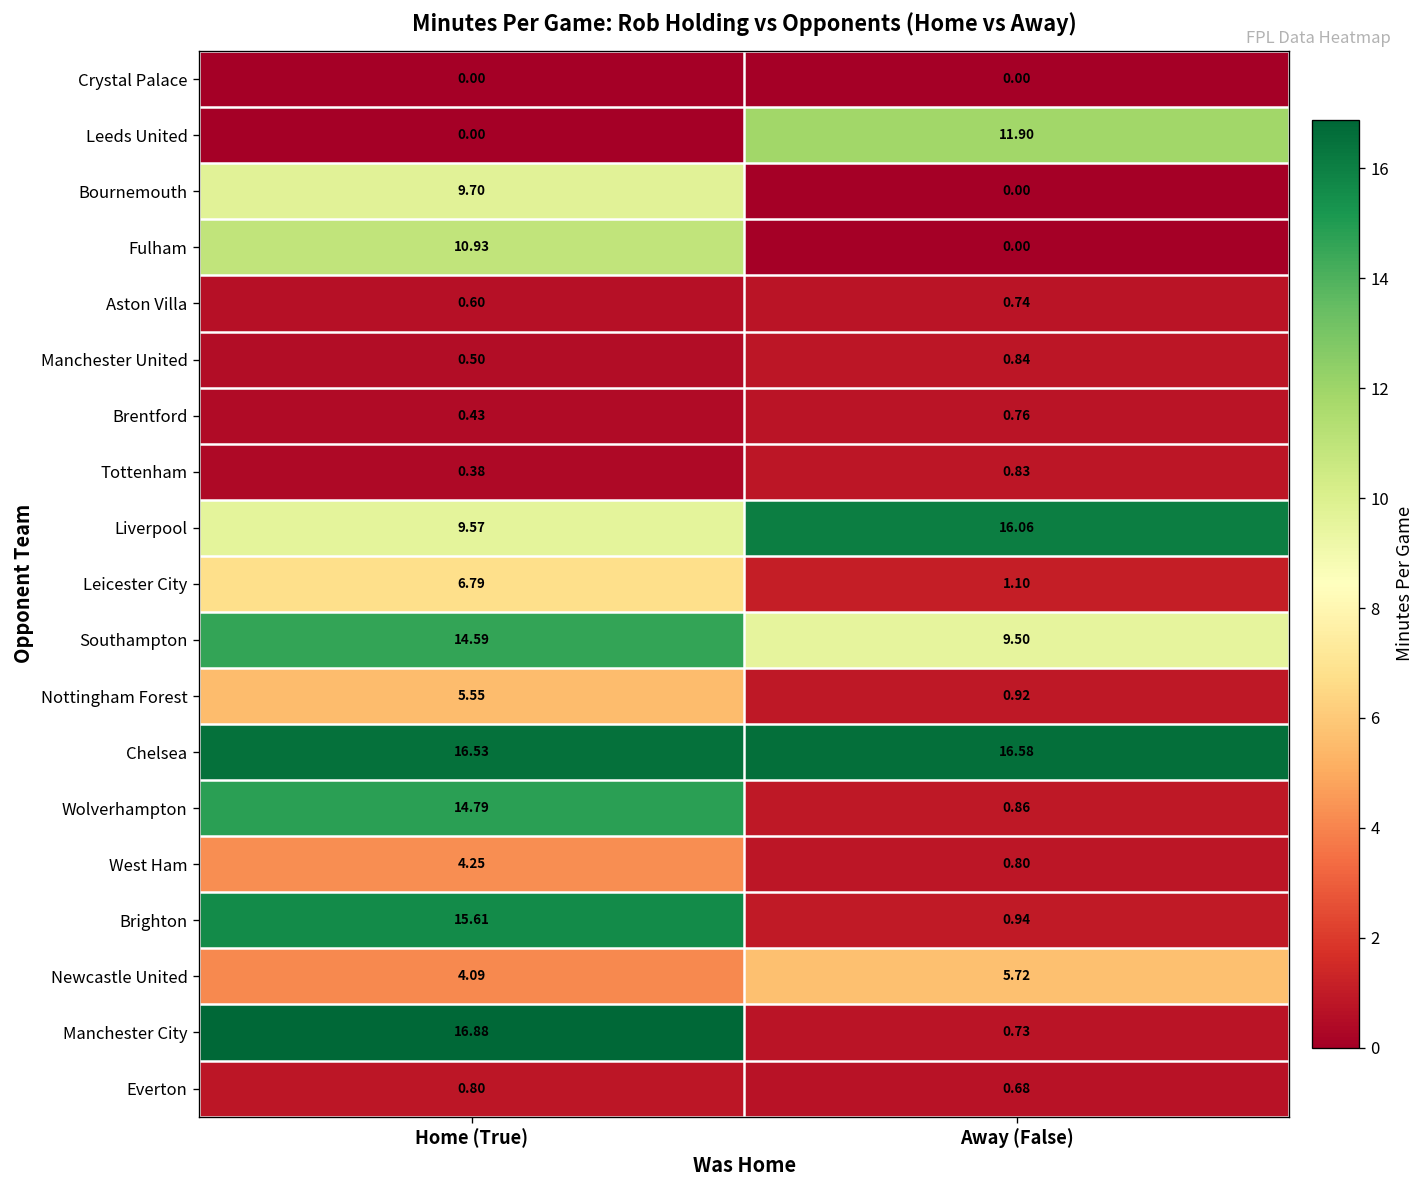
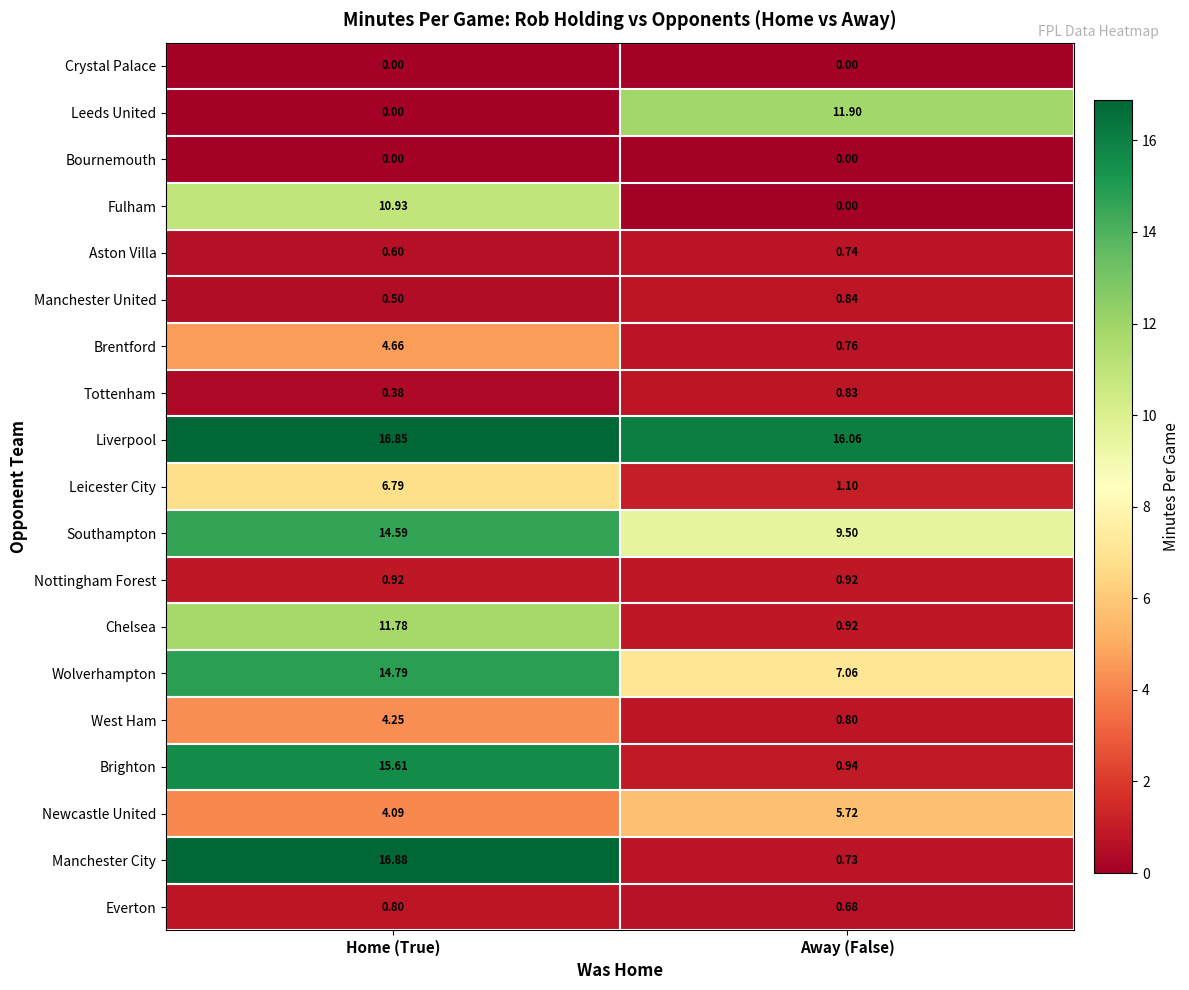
  {
    "Crystal Palace": {
      "Home (True)": 0.00,
      "Away (False)": 0.00
    },
    "Leeds United": {
      "Home (True)": 0.00,
      "Away (False)": 11.90
    },
    "Bournemouth": {
-     "Home (True)": 9.70,
+     "Home (True)": 0.00,
      "Away (False)": 0.00
    },
    "Fulham": {
      "Home (True)": 10.93,
      "Away (False)": 0.00
    },
    "Aston Villa": {
      "Home (True)": 0.60,
      "Away (False)": 0.74
    },
    "Manchester United": {
      "Home (True)": 0.50,
      "Away (False)": 0.84
    },
    "Brentford": {
-     "Home (True)": 0.43,
+     "Home (True)": 4.66,
      "Away (False)": 0.76
    },
    "Tottenham": {
      "Home (True)": 0.38,
      "Away (False)": 0.83
    },
    "Liverpool": {
-     "Home (True)": 9.57,
+     "Home (True)": 16.85,
      "Away (False)": 16.06
    },
    "Leicester City": {
      "Home (True)": 6.79,
      "Away (False)": 1.10
    },
    "Southampton": {
      "Home (True)": 14.59,
      "Away (False)": 9.50
    },
    "Nottingham Forest": {
-     "Home (True)": 5.55,
+     "Home (True)": 0.92,
      "Away (False)": 0.92
    },
    "Chelsea": {
-     "Home (True)": 16.53,
-     "Away (False)": 16.58
+     "Home (True)": 11.78,
+     "Away (False)": 0.92
    },
    "Wolverhampton": {
      "Home (True)": 14.79,
-     "Away (False)": 0.86
+     "Away (False)": 7.06
    },
    "West Ham": {
      "Home (True)": 4.25,
      "Away (False)": 0.80
    },
    "Brighton": {
      "Home (True)": 15.61,
      "Away (False)": 0.94
    },
    "Newcastle United": {
      "Home (True)": 4.09,
      "Away (False)": 5.72
    },
    "Manchester City": {
      "Home (True)": 16.88,
      "Away (False)": 0.73
    },
    "Everton": {
      "Home (True)": 0.80,
      "Away (False)": 0.68
    }
  }
